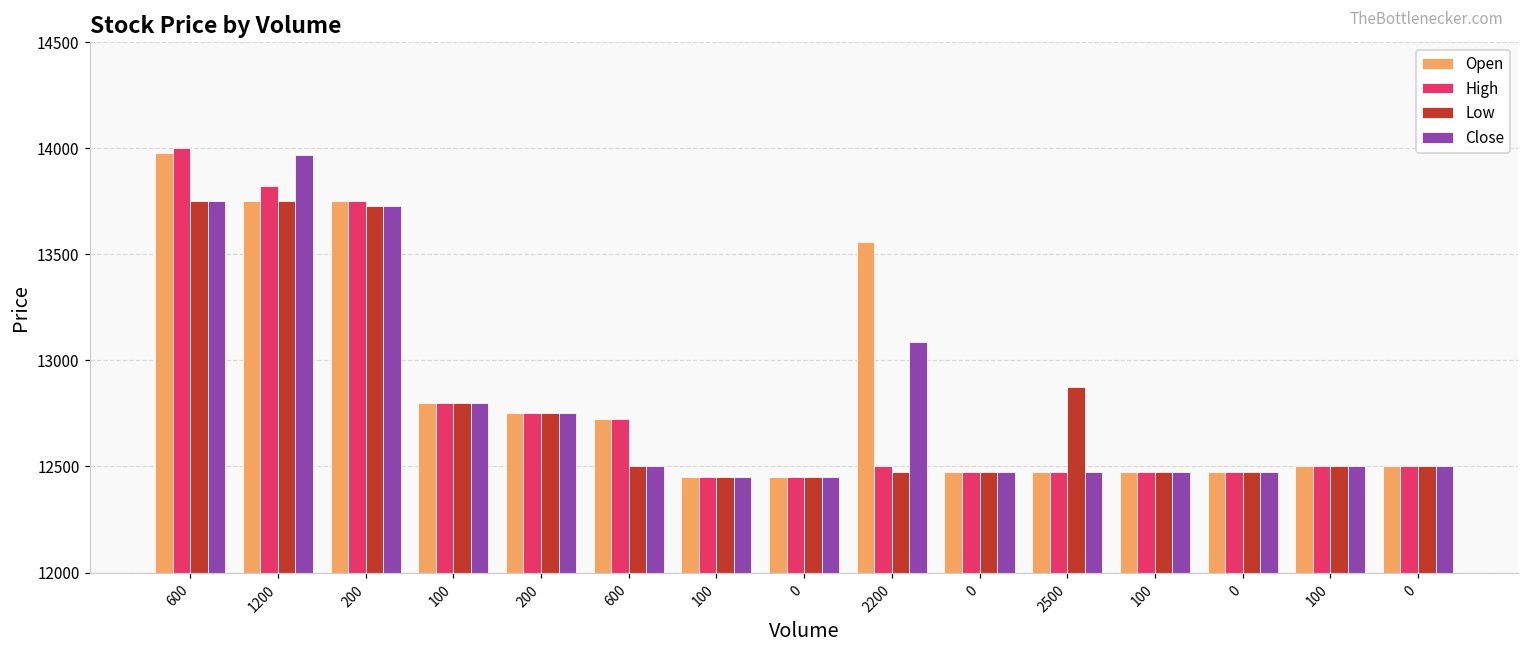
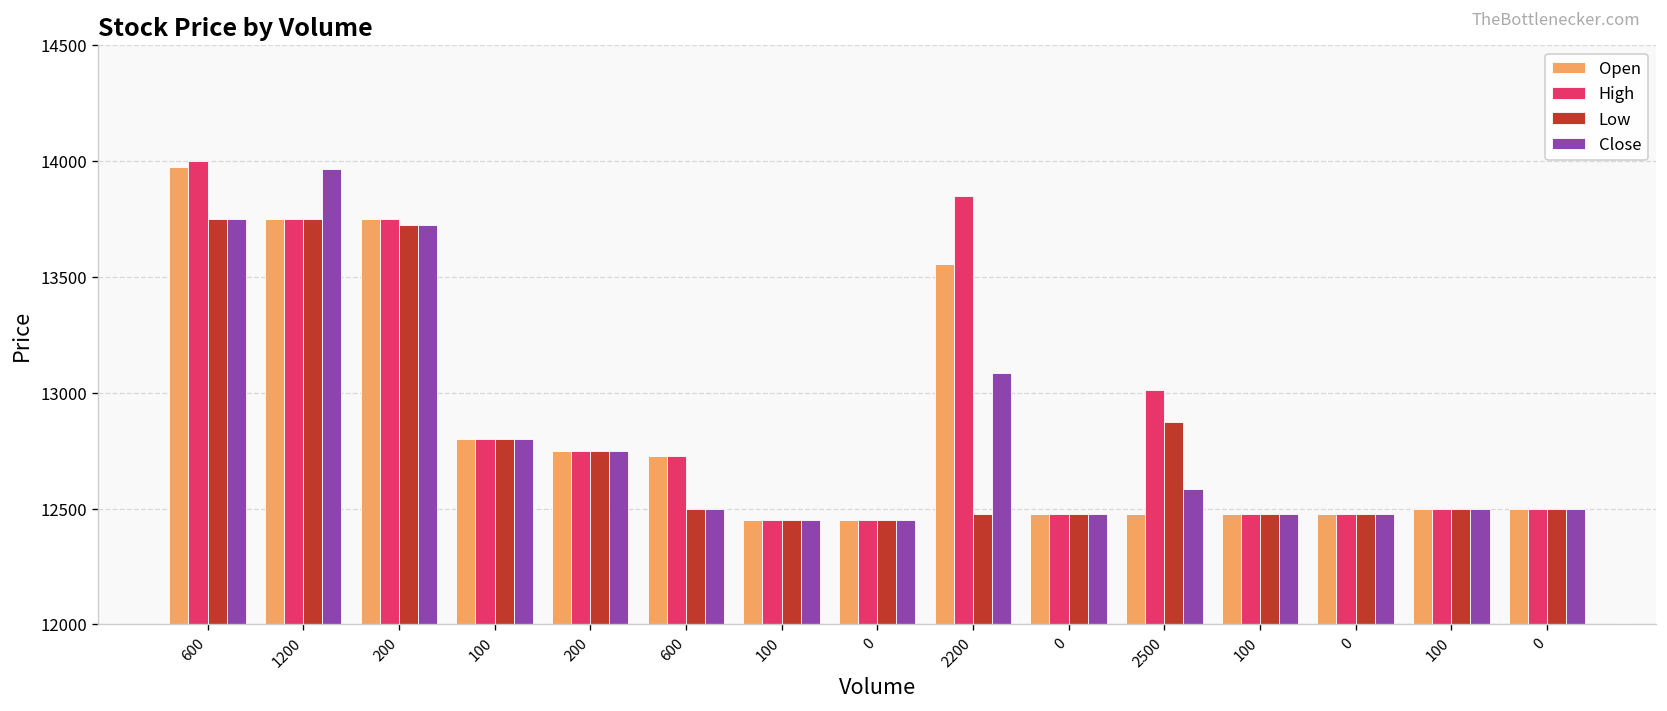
  {
    "Open": {
      "1200": 13750,
      "2200": 13550,
      "2500": 12480
    },
    "High": {
-     "1200": 13820,
-     "2200": 12500,
-     "2500": 12480
+     "1200": 13750,
+     "2200": 13850,
+     "2500": 13010
    },
    "Low": {
      "1200": 13750,
      "2200": 12480,
      "2500": 12870
    },
    "Close": {
      "1200": 13970,
      "2200": 13090,
-     "2500": 12480
+     "2500": 12580
    }
  }
